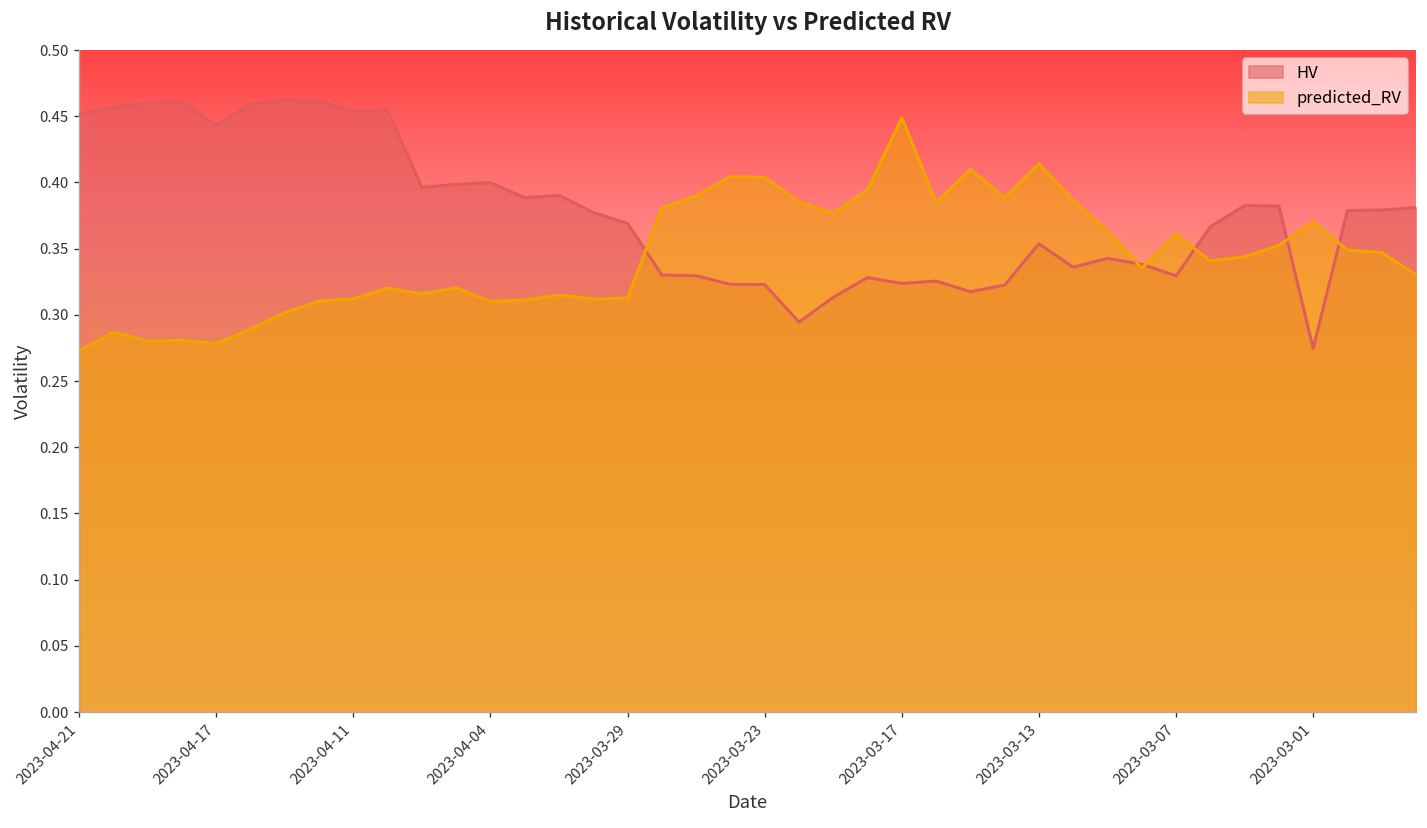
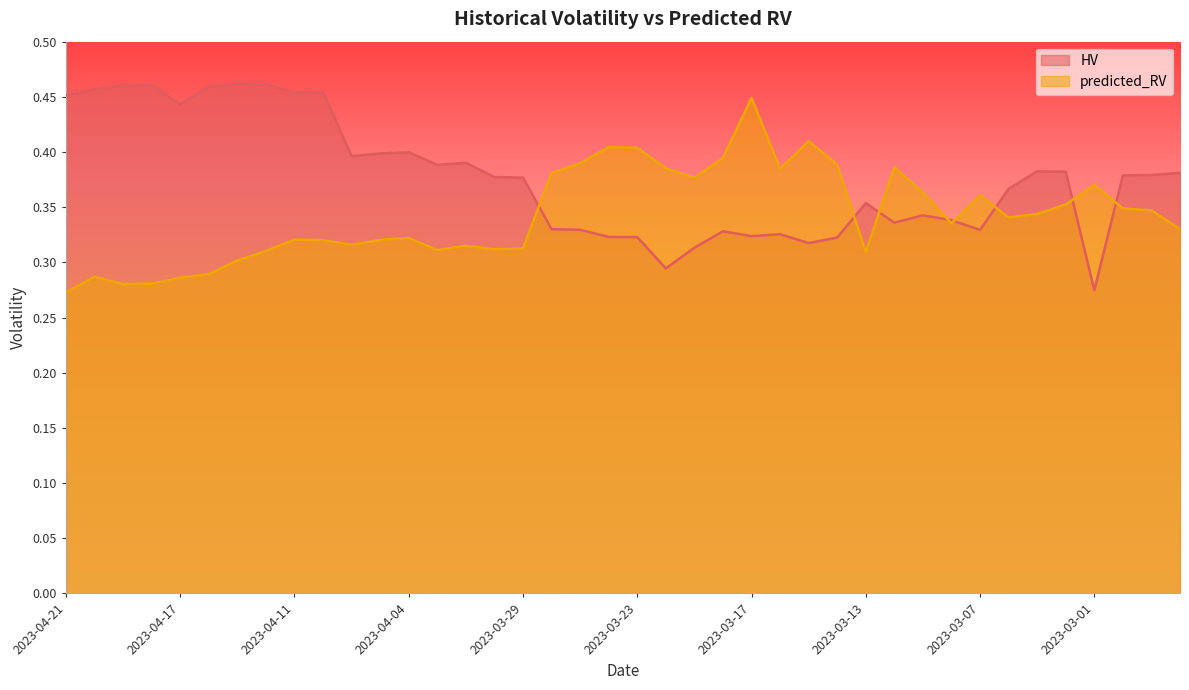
  {
    "HV": {
      "2023-04-21": 0.451,
      "2023-04-17": 0.443,
      "2023-04-11": 0.454,
      "2023-04-04": 0.400,
-     "2023-03-29": 0.369,
+     "2023-03-29": 0.377,
      "2023-03-23": 0.323,
      "2023-03-17": 0.324,
      "2023-03-13": 0.354,
      "2023-03-07": 0.329,
      "2023-03-01": 0.275
    },
    "predicted_RV": {
      "2023-04-21": 0.273,
-     "2023-04-17": 0.278,
-     "2023-04-11": 0.312,
-     "2023-04-04": 0.310,
+     "2023-04-17": 0.286,
+     "2023-04-11": 0.321,
+     "2023-04-04": 0.322,
      "2023-03-29": 0.313,
      "2023-03-23": 0.404,
      "2023-03-17": 0.449,
-     "2023-03-13": 0.414,
+     "2023-03-13": 0.309,
      "2023-03-07": 0.361,
      "2023-03-01": 0.370
    }
  }
